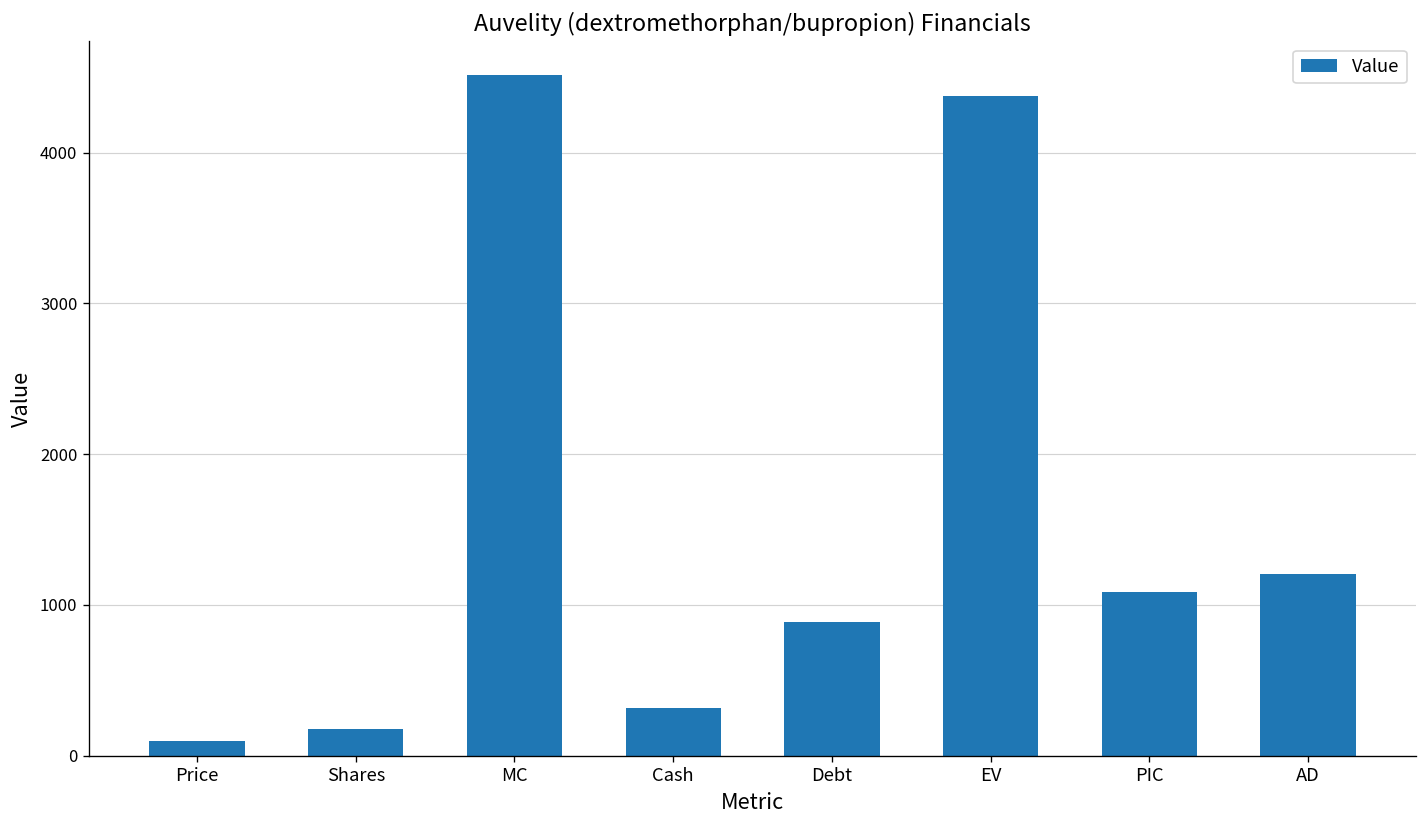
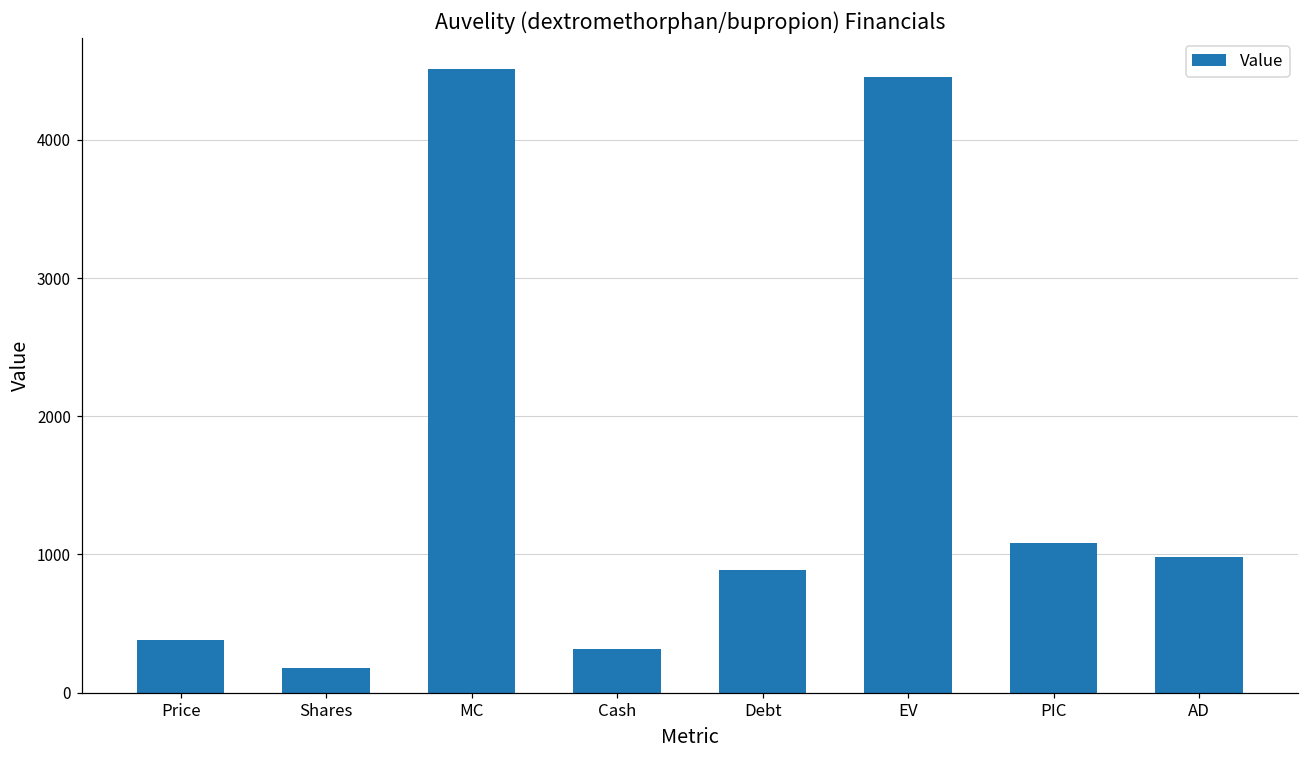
  {
-   "Price": 90,
+   "Price": 380,
    "Shares": 180,
    "MC": 4510,
    "Cash": 320,
    "Debt": 890,
-   "EV": 4380,
+   "EV": 4460,
    "PIC": 1090,
-   "AD": 1200
+   "AD": 980
  }
